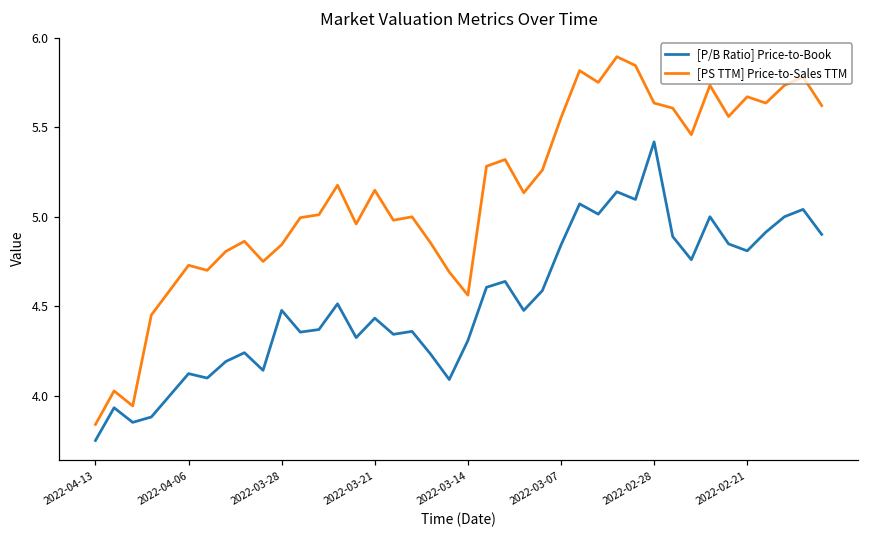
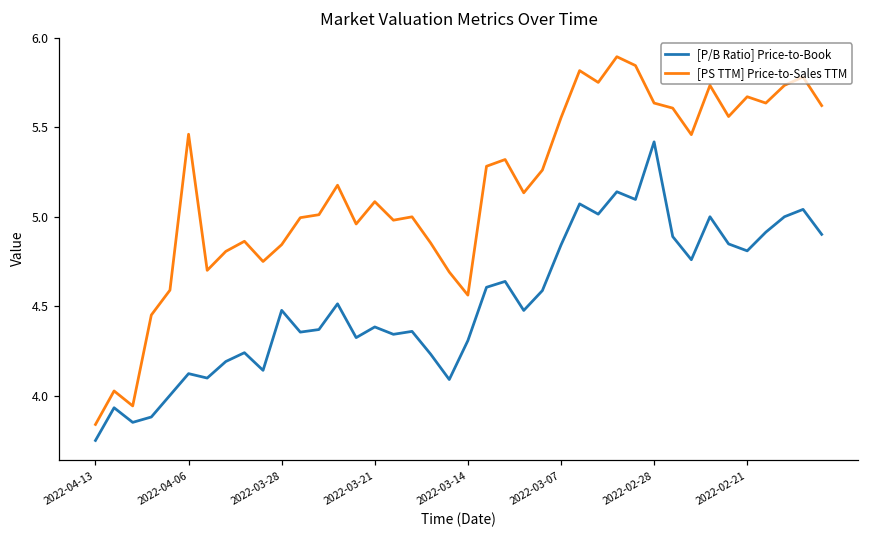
  {
    "[P/B Ratio] Price-to-Book": {
      "2022-04-13": 3.75,
      "2022-04-06": 4.12,
      "2022-03-28": 4.48,
-     "2022-03-21": 4.43,
+     "2022-03-21": 4.38,
      "2022-03-14": 4.31,
      "2022-03-07": 4.84,
      "2022-02-28": 5.42,
      "2022-02-21": 4.81
    },
    "[PS TTM] Price-to-Sales TTM": {
      "2022-04-13": 3.84,
-     "2022-04-06": 4.73,
+     "2022-04-06": 5.46,
      "2022-03-28": 4.84,
-     "2022-03-21": 5.15,
+     "2022-03-21": 5.08,
      "2022-03-14": 4.56,
      "2022-03-07": 5.55,
      "2022-02-28": 5.63,
      "2022-02-21": 5.67
    }
  }
